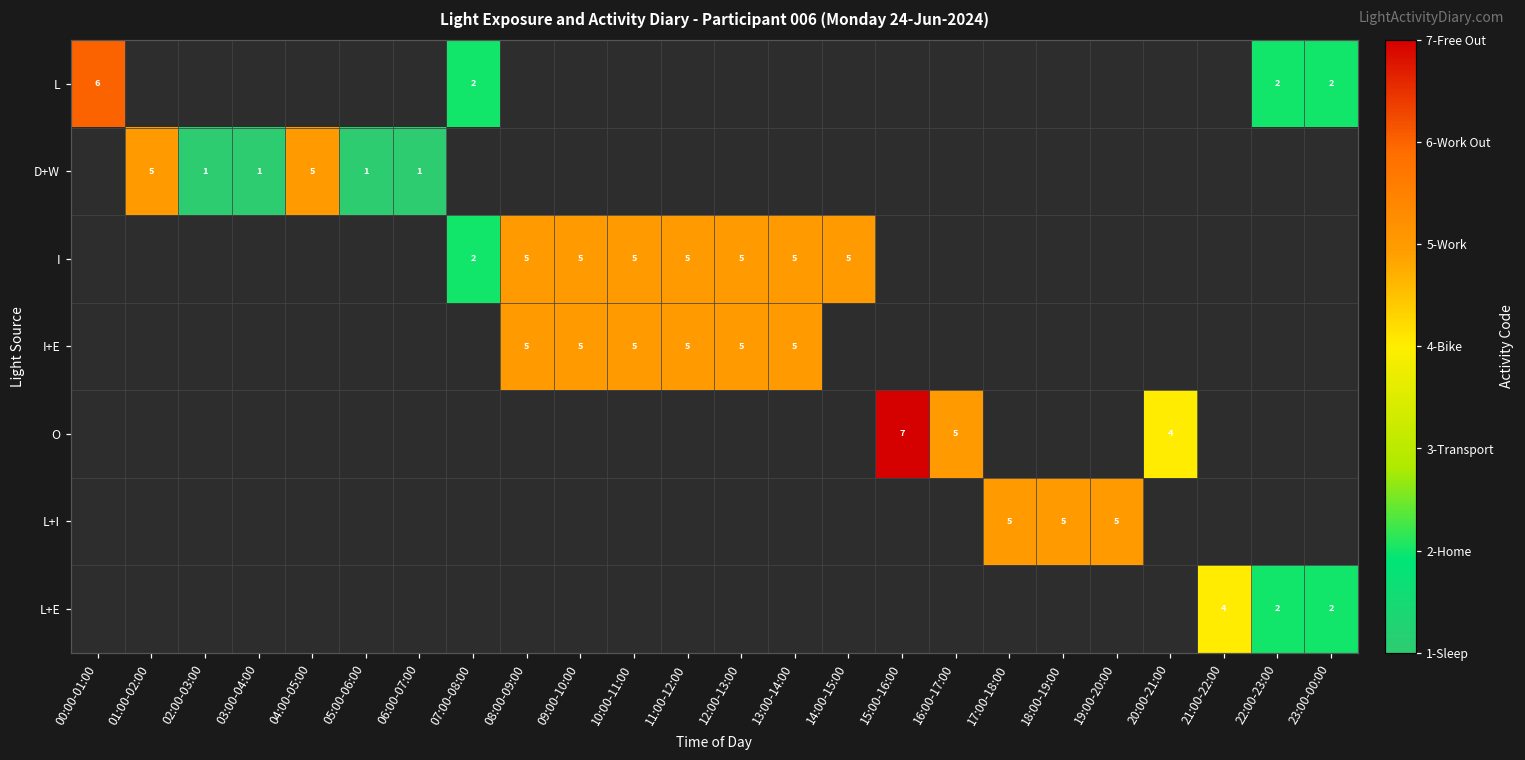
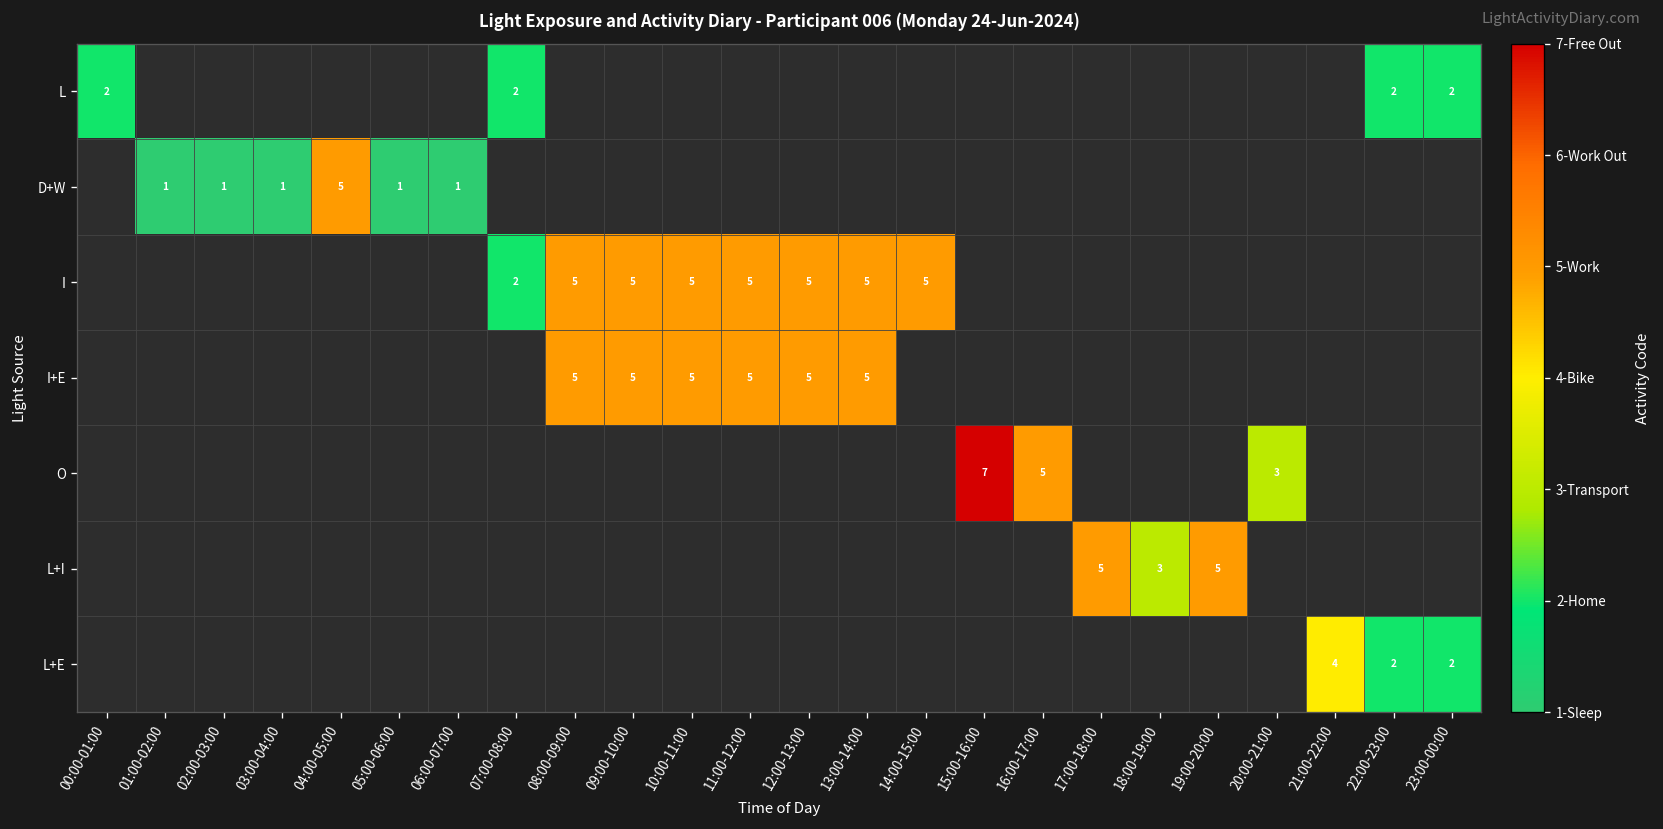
  {
    "L": {
-     "00:00-01:00": 6,
+     "00:00-01:00": 2,
      "07:00-08:00": 2,
      "22:00-23:00": 2,
      "23:00-00:00": 2
    },
    "D+W": {
-     "01:00-02:00": 5,
+     "01:00-02:00": 1,
      "02:00-03:00": 1,
      "03:00-04:00": 1,
      "04:00-05:00": 5,
      "05:00-06:00": 1,
      "06:00-07:00": 1
    },
    "I": {
      "07:00-08:00": 2,
      "08:00-09:00": 5,
      "09:00-10:00": 5,
      "10:00-11:00": 5,
      "11:00-12:00": 5,
      "12:00-13:00": 5,
      "13:00-14:00": 5,
      "14:00-15:00": 5
    },
    "I+E": {
      "08:00-09:00": 5,
      "09:00-10:00": 5,
      "10:00-11:00": 5,
      "11:00-12:00": 5,
      "12:00-13:00": 5,
      "13:00-14:00": 5
    },
    "O": {
      "15:00-16:00": 7,
      "16:00-17:00": 5,
-     "20:00-21:00": 4
+     "20:00-21:00": 3
    },
    "L+I": {
      "17:00-18:00": 5,
-     "18:00-19:00": 5,
+     "18:00-19:00": 3,
      "19:00-20:00": 5
    },
    "L+E": {
      "21:00-22:00": 4,
      "22:00-23:00": 2,
      "23:00-00:00": 2
    }
  }
